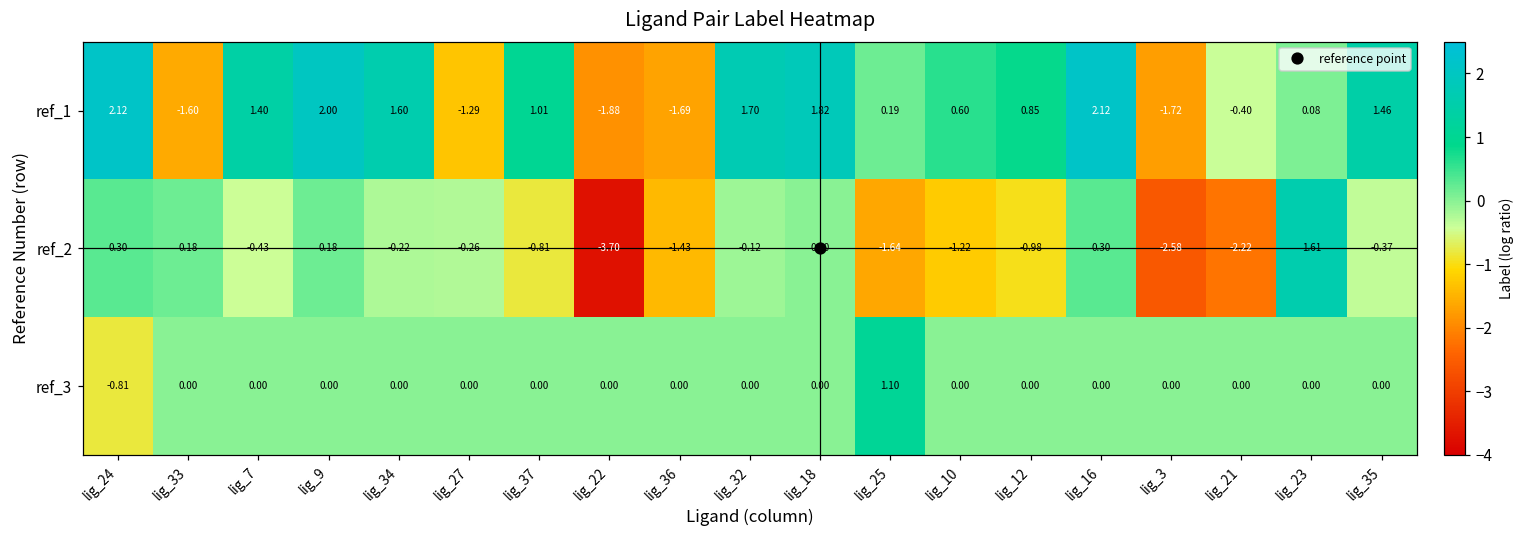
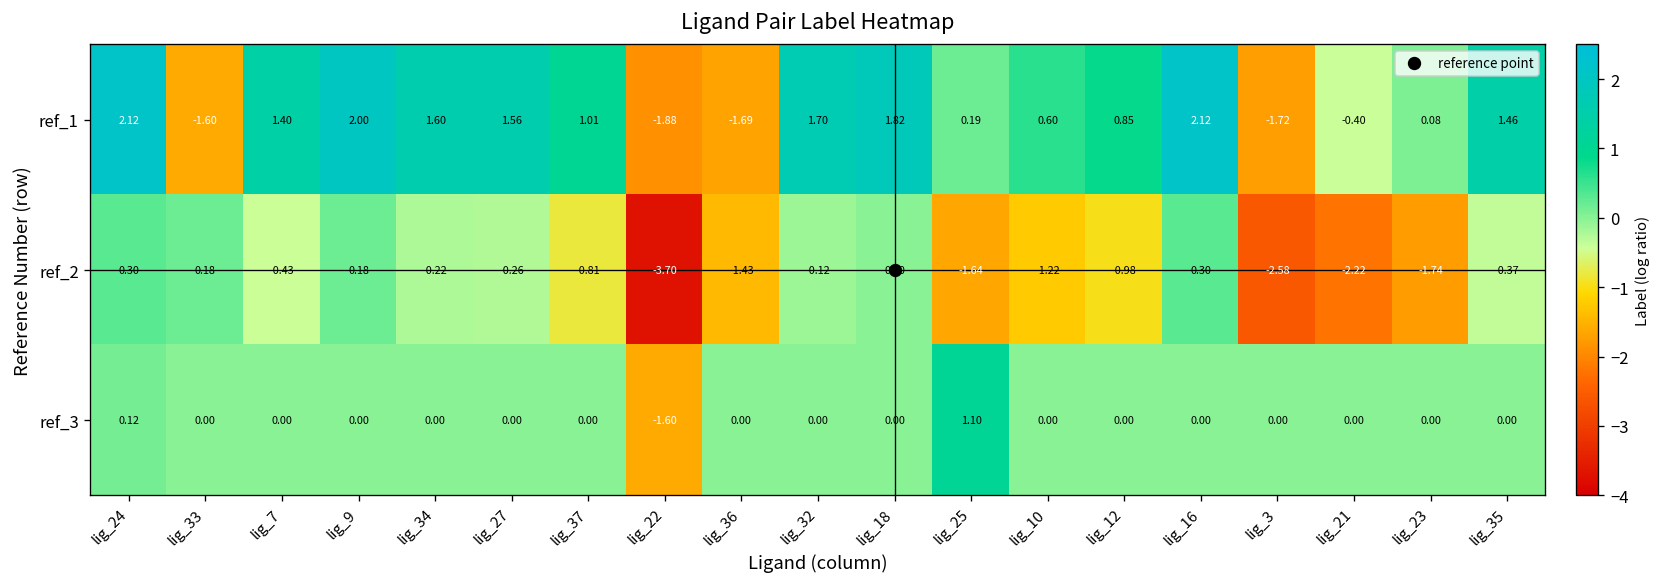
  {
    "ref_1": {
      "lig_24": 2.12,
      "lig_33": -1.60,
      "lig_7": 1.40,
      "lig_9": 2.00,
      "lig_34": 1.60,
-     "lig_27": -1.29,
+     "lig_27": 1.56,
      "lig_37": 1.01,
      "lig_22": -1.88,
      "lig_36": -1.69,
      "lig_32": 1.70,
      "lig_18": 1.82,
      "lig_25": 0.19,
      "lig_10": 0.60,
      "lig_12": 0.85,
      "lig_16": 2.12,
      "lig_3": -1.72,
      "lig_21": -0.40,
      "lig_23": 0.08,
      "lig_35": 1.46
    },
    "ref_2": {
      "lig_24": 0.30,
      "lig_33": 0.18,
      "lig_7": -0.43,
      "lig_9": 0.18,
      "lig_34": -0.22,
      "lig_27": -0.26,
      "lig_37": -0.81,
      "lig_22": -3.70,
      "lig_36": -1.43,
      "lig_32": -0.12,
      "lig_25": -1.64,
      "lig_10": -1.22,
      "lig_12": -0.98,
      "lig_16": 0.30,
      "lig_3": -2.58,
      "lig_21": -2.22,
-     "lig_23": 1.61,
+     "lig_23": -1.74,
      "lig_35": -0.37
    },
    "ref_3": {
-     "lig_24": -0.81,
+     "lig_24": 0.12,
      "lig_33": 0.00,
      "lig_7": 0.00,
      "lig_9": 0.00,
      "lig_34": 0.00,
      "lig_27": 0.00,
      "lig_37": 0.00,
-     "lig_22": 0.00,
+     "lig_22": -1.60,
      "lig_36": 0.00,
      "lig_32": 0.00,
      "lig_18": 0.00,
      "lig_25": 1.10,
      "lig_10": 0.00,
      "lig_12": 0.00,
      "lig_16": 0.00,
      "lig_3": 0.00,
      "lig_21": 0.00,
      "lig_23": 0.00,
      "lig_35": 0.00
    }
  }
